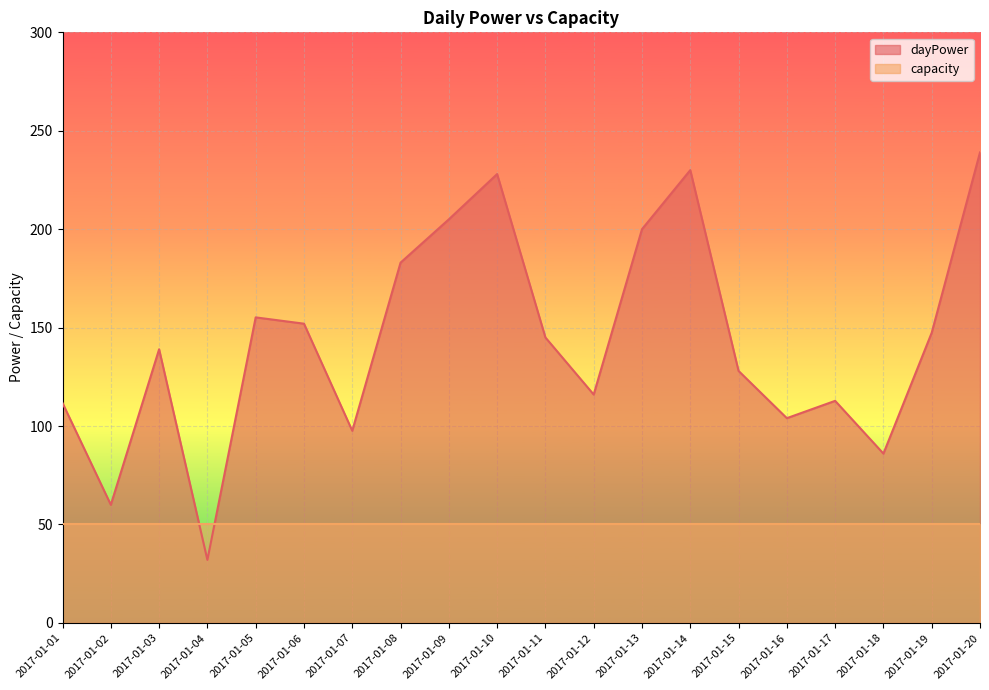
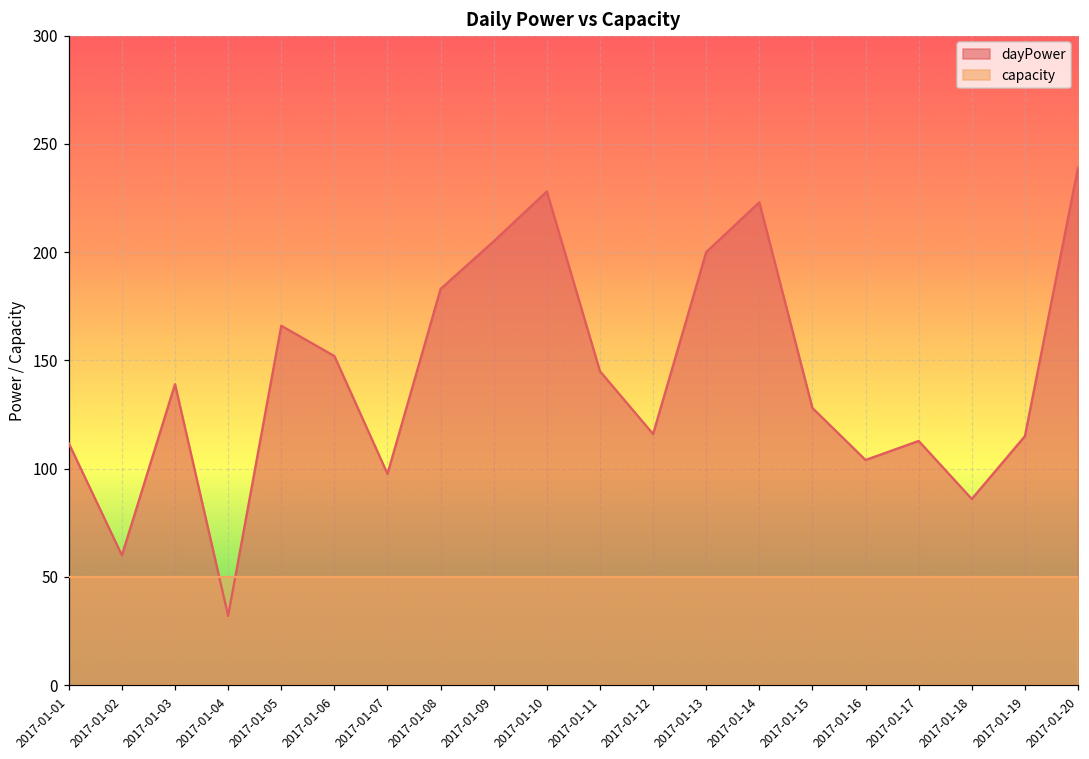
  {
    "dayPower": {
      "2017-01-01": 112,
      "2017-01-02": 60,
      "2017-01-03": 139,
      "2017-01-04": 32,
-     "2017-01-05": 155,
+     "2017-01-05": 166,
      "2017-01-06": 152,
      "2017-01-07": 98,
      "2017-01-08": 183,
      "2017-01-09": 205,
      "2017-01-10": 228,
      "2017-01-11": 145,
      "2017-01-12": 116,
      "2017-01-13": 200,
-     "2017-01-14": 230,
+     "2017-01-14": 223,
      "2017-01-15": 128,
      "2017-01-16": 104,
      "2017-01-17": 113,
      "2017-01-18": 86,
-     "2017-01-19": 147,
+     "2017-01-19": 115,
      "2017-01-20": 239
    },
    "capacity": {
      "2017-01-01": 50,
      "2017-01-02": 50,
      "2017-01-03": 50,
      "2017-01-04": 50,
      "2017-01-05": 50,
      "2017-01-06": 50,
      "2017-01-07": 50,
      "2017-01-08": 50,
      "2017-01-09": 50,
      "2017-01-10": 50,
      "2017-01-11": 50,
      "2017-01-12": 50,
      "2017-01-13": 50,
      "2017-01-14": 50,
      "2017-01-15": 50,
      "2017-01-16": 50,
      "2017-01-17": 50,
      "2017-01-18": 50,
      "2017-01-19": 50,
      "2017-01-20": 50
    }
  }
